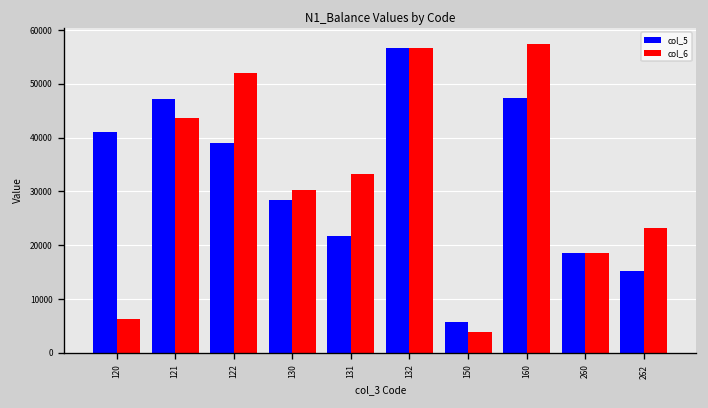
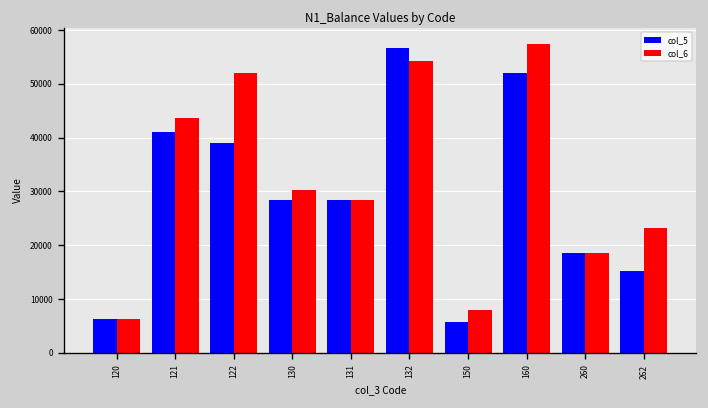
  {
    "col_5": {
-     "120": 41000,
-     "121": 47000,
+     "120": 6000,
+     "121": 41000,
      "122": 39000,
      "130": 28000,
-     "131": 22000,
+     "131": 28000,
      "132": 57000,
      "150": 6000,
-     "160": 47000,
+     "160": 52000,
      "260": 19000,
      "262": 15000
    },
    "col_6": {
      "120": 6000,
      "121": 44000,
      "122": 52000,
      "130": 30000,
-     "131": 33000,
-     "132": 57000,
-     "150": 4000,
+     "131": 28000,
+     "132": 54000,
+     "150": 8000,
      "160": 57000,
      "260": 19000,
      "262": 23000
    }
  }
